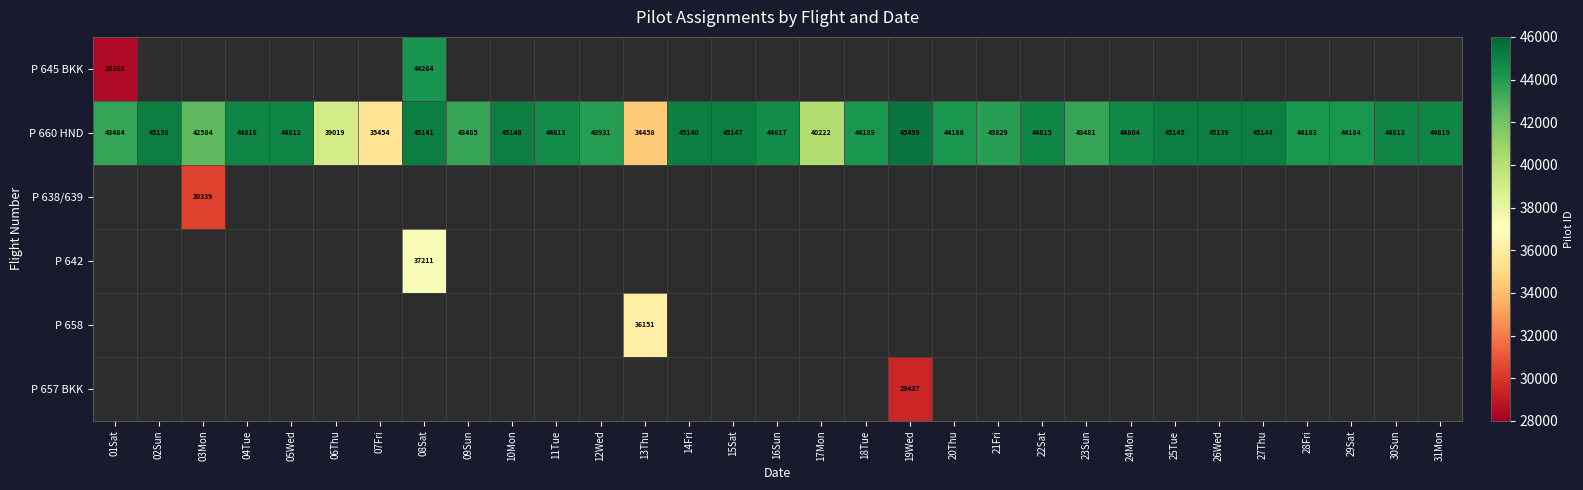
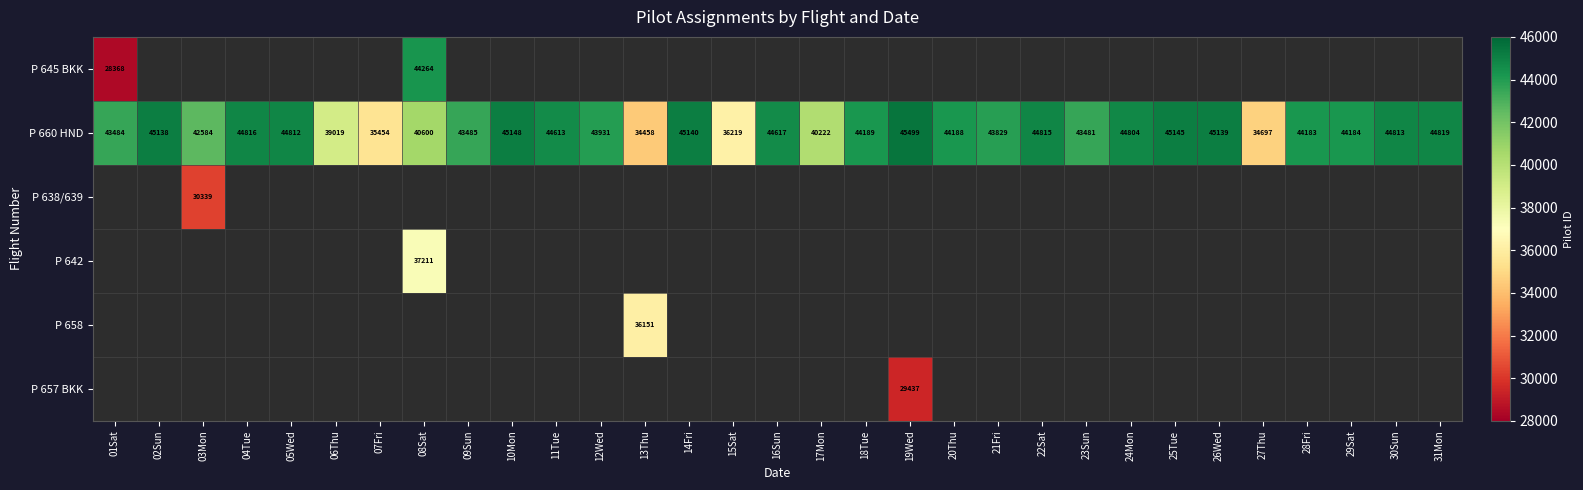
  {
    "P 645 BKK": {
      "01Sat": 28368,
      "08Sat": 44264
    },
    "P 660 HND": {
      "01Sat": 43484,
      "02Sun": 45138,
      "03Mon": 42584,
      "04Tue": 44816,
      "05Wed": 44812,
      "06Thu": 39019,
      "07Fri": 35454,
-     "08Sat": 45141,
+     "08Sat": 40600,
      "09Sun": 43485,
      "10Mon": 45148,
      "11Tue": 44613,
      "12Wed": 43931,
      "13Thu": 34458,
      "14Fri": 45140,
-     "15Sat": 45147,
+     "15Sat": 36219,
      "16Sun": 44617,
      "17Mon": 40222,
      "18Tue": 44189,
      "19Wed": 45499,
      "20Thu": 44188,
      "21Fri": 43829,
      "22Sat": 44815,
      "23Sun": 43481,
      "24Mon": 44804,
      "25Tue": 45145,
      "26Wed": 45139,
-     "27Thu": 45144,
+     "27Thu": 34697,
      "28Fri": 44183,
      "29Sat": 44184,
      "30Sun": 44813,
      "31Mon": 44819
    },
    "P 638/639": {
      "03Mon": 30339
    },
    "P 642": {
      "08Sat": 37211
    },
    "P 658": {
      "13Thu": 36151
    },
    "P 657 BKK": {
      "19Wed": 29437
    }
  }
